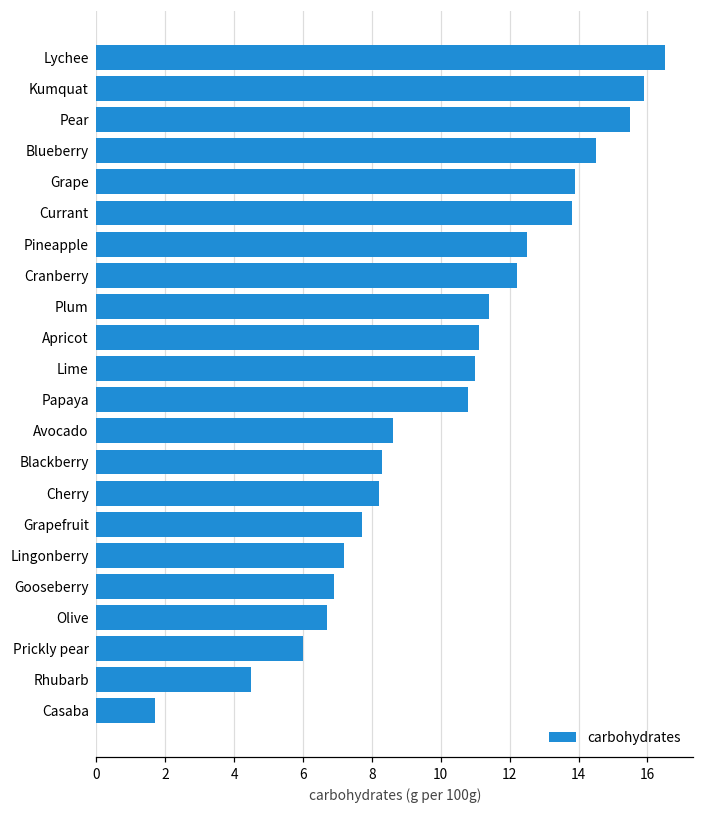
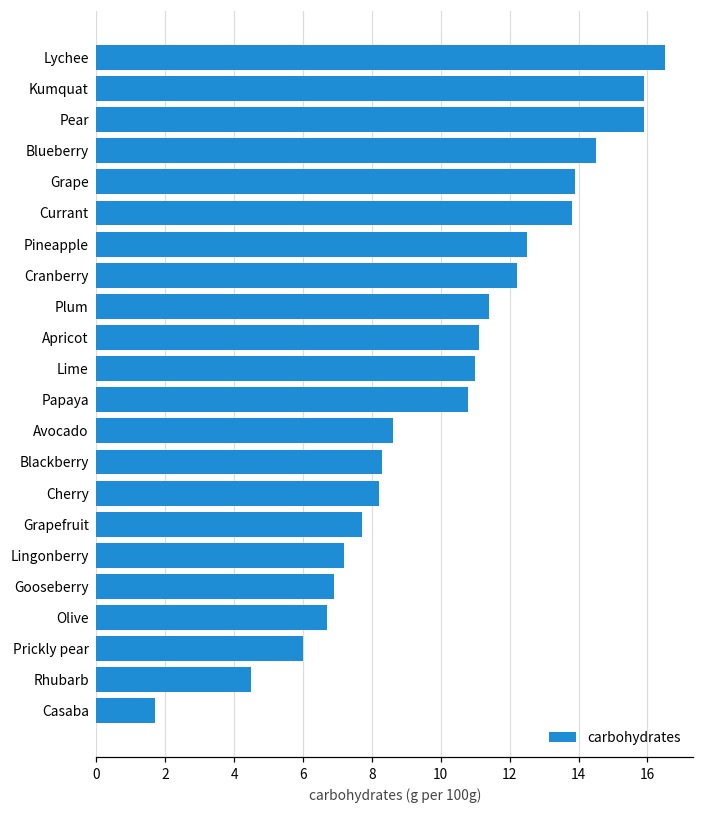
  {
    "Lychee": 16.5,
    "Kumquat": 15.9,
-   "Pear": 15.5,
+   "Pear": 15.9,
    "Blueberry": 14.5,
    "Grape": 13.9,
    "Currant": 13.8,
    "Pineapple": 12.5,
    "Cranberry": 12.2,
    "Plum": 11.4,
    "Apricot": 11.1,
    "Lime": 11.0,
    "Papaya": 10.8,
    "Avocado": 8.6,
    "Blackberry": 8.3,
    "Cherry": 8.2,
    "Grapefruit": 7.7,
    "Lingonberry": 7.2,
    "Gooseberry": 6.9,
    "Olive": 6.7,
    "Prickly pear": 6.0,
    "Rhubarb": 4.5,
    "Casaba": 1.7
  }
